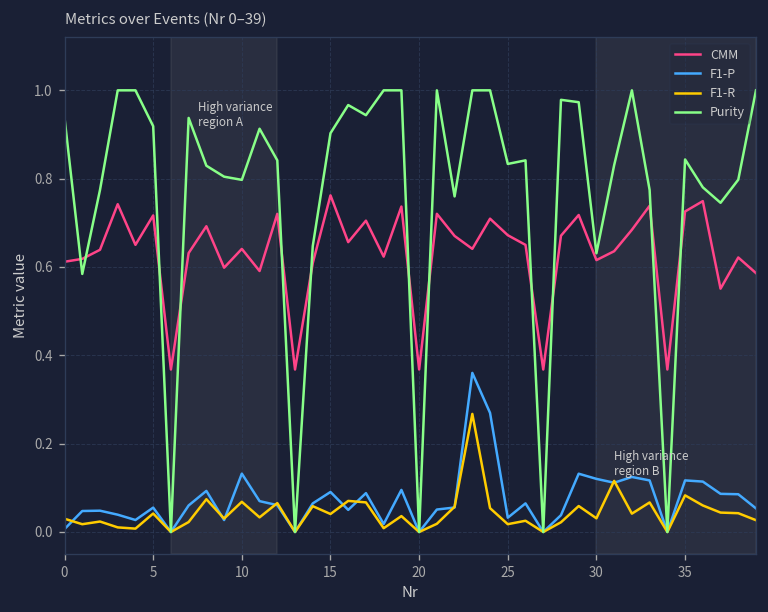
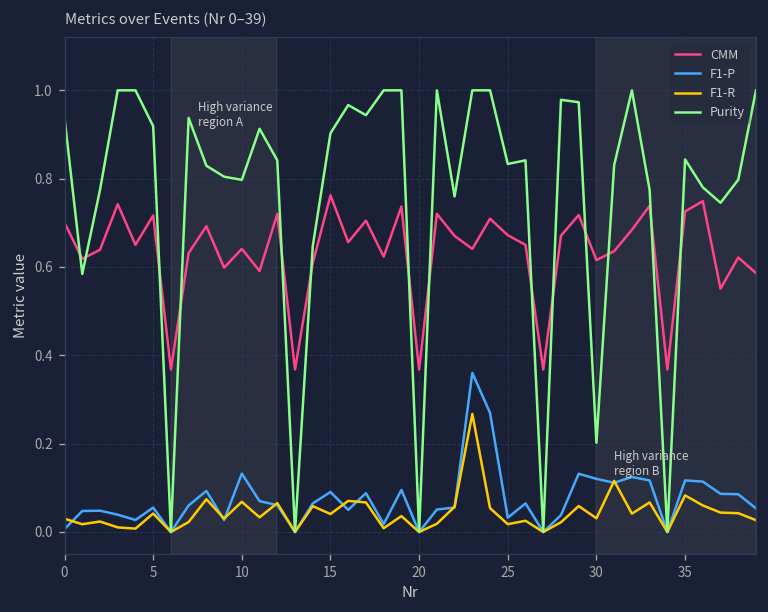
  {
    "CMM": {
-     "0": 0.61,
+     "0": 0.70,
      "5": 0.72,
      "10": 0.64,
      "15": 0.76,
      "20": 0.37,
      "25": 0.67,
      "30": 0.62,
      "35": 0.73
    },
    "F1-P": {
      "0": 0.01,
      "5": 0.06,
      "10": 0.13,
      "15": 0.09,
      "25": 0.03,
      "30": 0.12,
      "35": 0.12
    },
    "F1-R": {
      "0": 0.03,
      "5": 0.04,
      "10": 0.07,
      "15": 0.04,
      "25": 0.02,
      "30": 0.03,
      "35": 0.08
    },
    "Purity": {
      "0": 0.94,
      "5": 0.92,
      "10": 0.80,
      "15": 0.90,
      "25": 0.83,
-     "30": 0.63,
+     "30": 0.20,
      "35": 0.84
    }
  }
